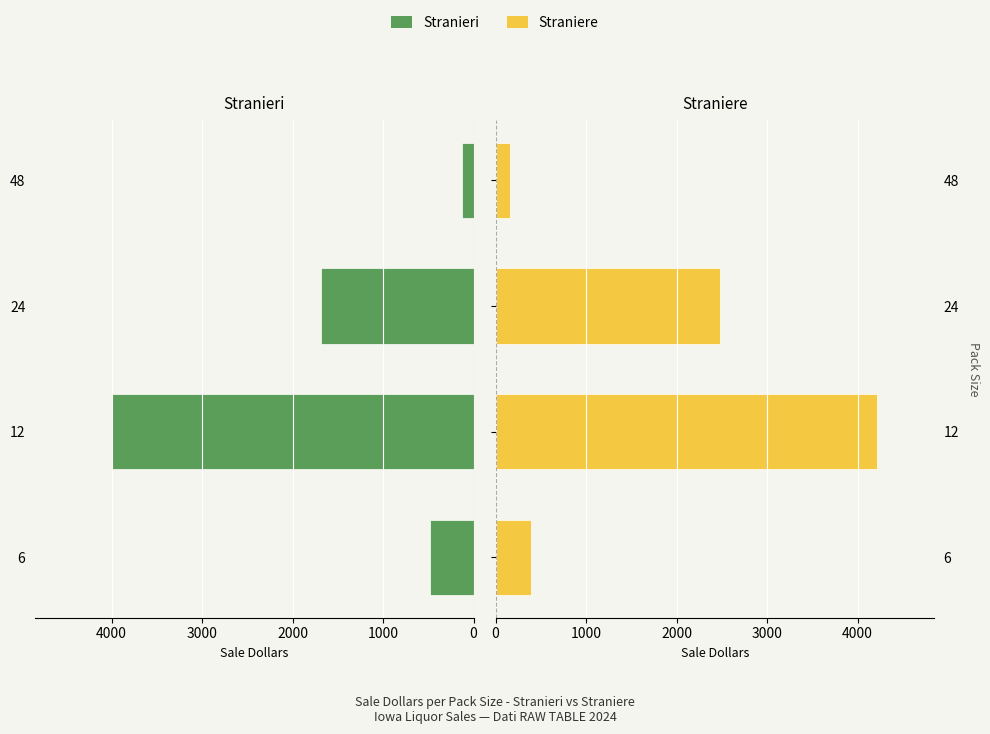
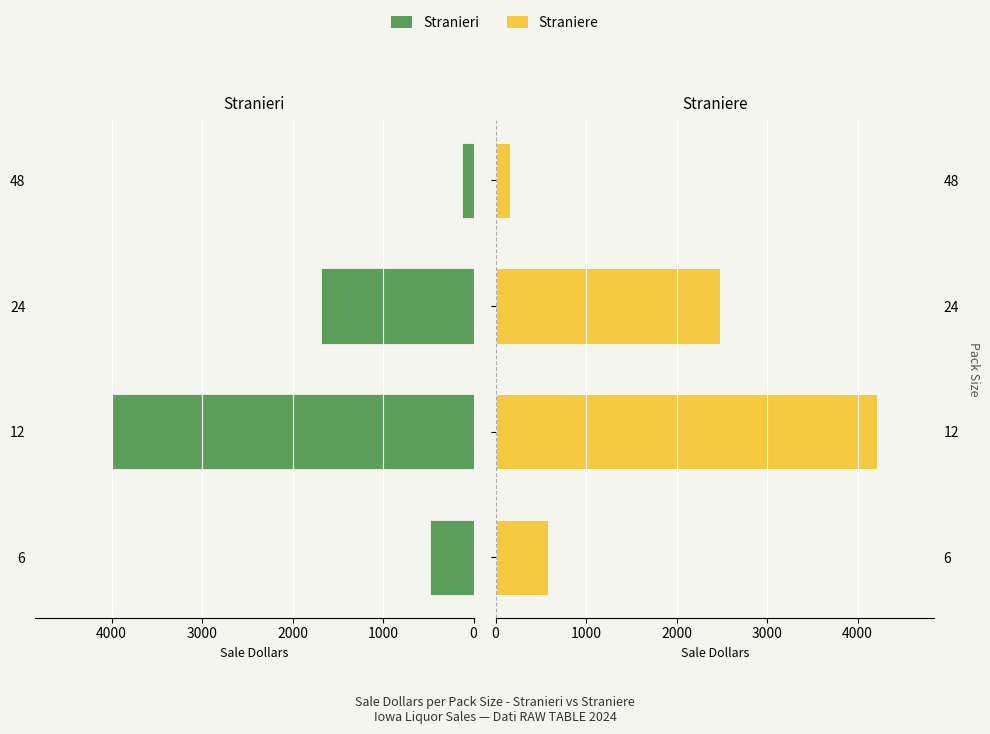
  {
    "Stranieri": {
      "48": 100,
      "24": 1700,
      "12": 4000,
      "6": 500
    },
    "Straniere": {
      "48": 200,
      "24": 2500,
      "12": 4200,
-     "6": 400
+     "6": 600
    }
  }
